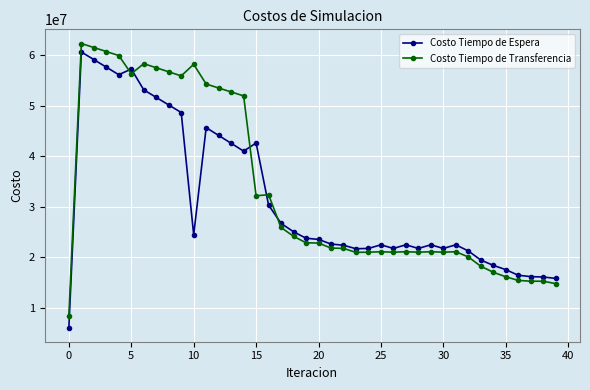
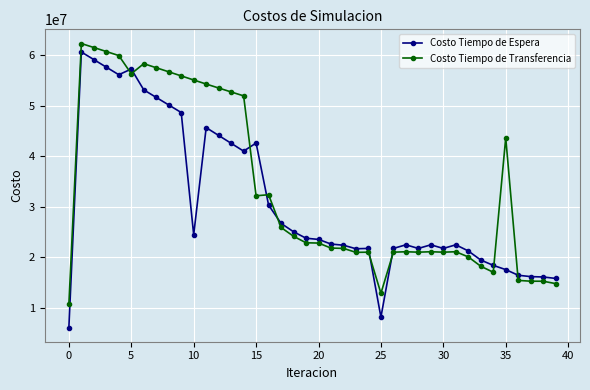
  {
    "Costo Tiempo de Espera": {
      "0": 6000000,
      "5": 57000000,
      "10": 24000000,
      "15": 43000000,
      "20": 24000000,
-     "25": 22000000,
+     "25": 8000000,
      "30": 22000000,
      "35": 18000000
    },
    "Costo Tiempo de Transferencia": {
-     "0": 8000000,
+     "0": 11000000,
      "5": 56000000,
-     "10": 58000000,
+     "10": 55000000,
      "15": 32000000,
      "20": 23000000,
-     "25": 21000000,
+     "25": 13000000,
      "30": 21000000,
-     "35": 16000000
+     "35": 44000000
    }
  }
